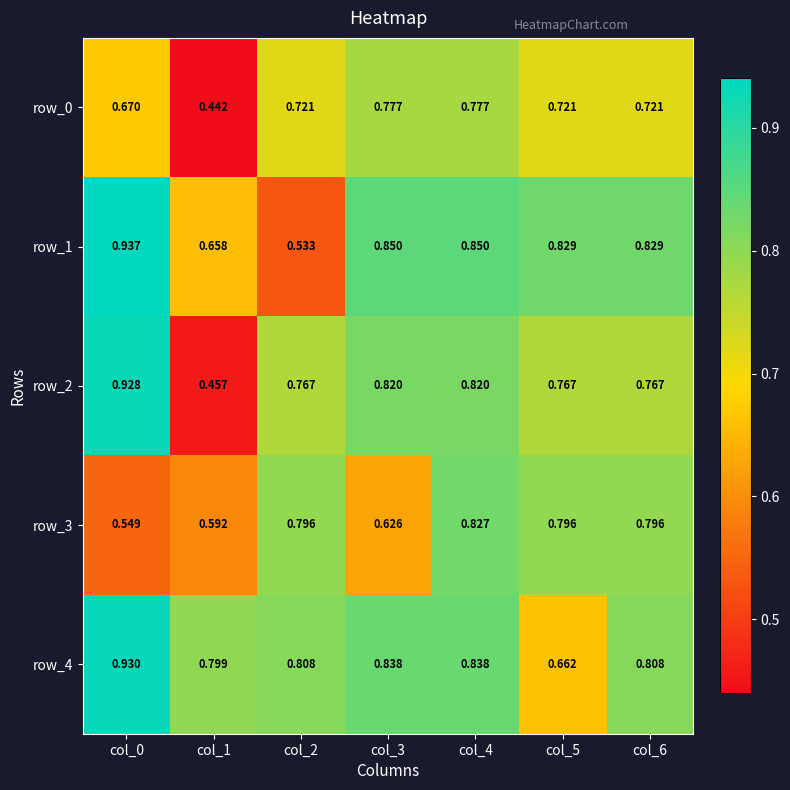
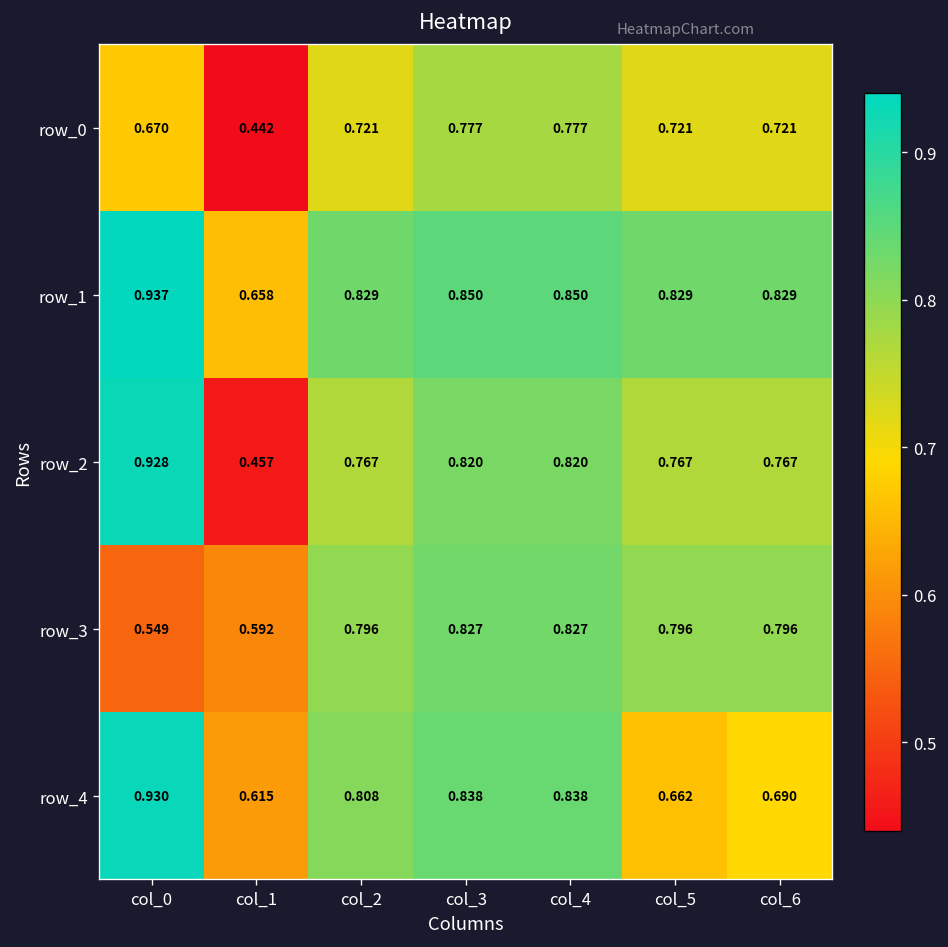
  {
    "row_0": {
      "col_0": 0.670,
      "col_1": 0.442,
      "col_2": 0.721,
      "col_3": 0.777,
      "col_4": 0.777,
      "col_5": 0.721,
      "col_6": 0.721
    },
    "row_1": {
      "col_0": 0.937,
      "col_1": 0.658,
-     "col_2": 0.533,
+     "col_2": 0.829,
      "col_3": 0.850,
      "col_4": 0.850,
      "col_5": 0.829,
      "col_6": 0.829
    },
    "row_2": {
      "col_0": 0.928,
      "col_1": 0.457,
      "col_2": 0.767,
      "col_3": 0.820,
      "col_4": 0.820,
      "col_5": 0.767,
      "col_6": 0.767
    },
    "row_3": {
      "col_0": 0.549,
      "col_1": 0.592,
      "col_2": 0.796,
-     "col_3": 0.626,
+     "col_3": 0.827,
      "col_4": 0.827,
      "col_5": 0.796,
      "col_6": 0.796
    },
    "row_4": {
      "col_0": 0.930,
-     "col_1": 0.799,
+     "col_1": 0.615,
      "col_2": 0.808,
      "col_3": 0.838,
      "col_4": 0.838,
      "col_5": 0.662,
-     "col_6": 0.808
+     "col_6": 0.690
    }
  }
